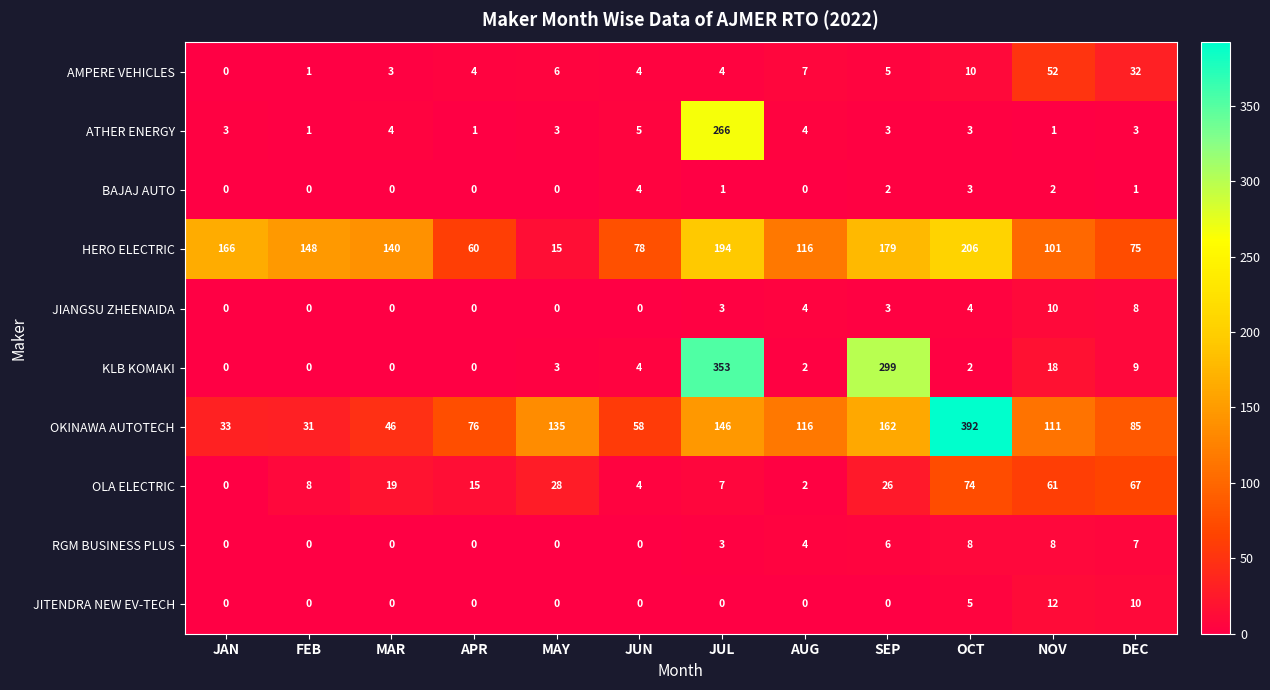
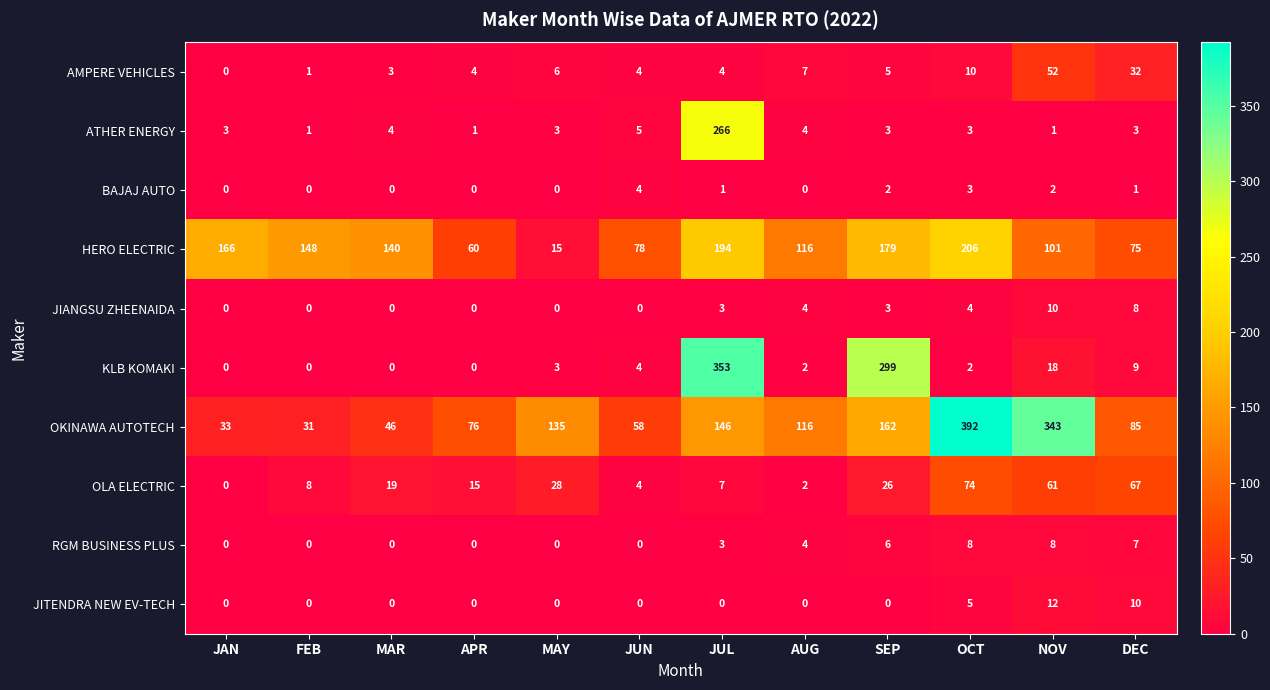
  {
    "AMPERE VEHICLES": {
      "JAN": 0,
      "FEB": 1,
      "MAR": 3,
      "APR": 4,
      "MAY": 6,
      "JUN": 4,
      "JUL": 4,
      "AUG": 7,
      "SEP": 5,
      "OCT": 10,
      "NOV": 52,
      "DEC": 32
    },
    "ATHER ENERGY": {
      "JAN": 3,
      "FEB": 1,
      "MAR": 4,
      "APR": 1,
      "MAY": 3,
      "JUN": 5,
      "JUL": 266,
      "AUG": 4,
      "SEP": 3,
      "OCT": 3,
      "NOV": 1,
      "DEC": 3
    },
    "BAJAJ AUTO": {
      "JAN": 0,
      "FEB": 0,
      "MAR": 0,
      "APR": 0,
      "MAY": 0,
      "JUN": 4,
      "JUL": 1,
      "AUG": 0,
      "SEP": 2,
      "OCT": 3,
      "NOV": 2,
      "DEC": 1
    },
    "HERO ELECTRIC": {
      "JAN": 166,
      "FEB": 148,
      "MAR": 140,
      "APR": 60,
      "MAY": 15,
      "JUN": 78,
      "JUL": 194,
      "AUG": 116,
      "SEP": 179,
      "OCT": 206,
      "NOV": 101,
      "DEC": 75
    },
    "JIANGSU ZHEENAIDA": {
      "JAN": 0,
      "FEB": 0,
      "MAR": 0,
      "APR": 0,
      "MAY": 0,
      "JUN": 0,
      "JUL": 3,
      "AUG": 4,
      "SEP": 3,
      "OCT": 4,
      "NOV": 10,
      "DEC": 8
    },
    "KLB KOMAKI": {
      "JAN": 0,
      "FEB": 0,
      "MAR": 0,
      "APR": 0,
      "MAY": 3,
      "JUN": 4,
      "JUL": 353,
      "AUG": 2,
      "SEP": 299,
      "OCT": 2,
      "NOV": 18,
      "DEC": 9
    },
    "OKINAWA AUTOTECH": {
      "JAN": 33,
      "FEB": 31,
      "MAR": 46,
      "APR": 76,
      "MAY": 135,
      "JUN": 58,
      "JUL": 146,
      "AUG": 116,
      "SEP": 162,
      "OCT": 392,
-     "NOV": 111,
+     "NOV": 343,
      "DEC": 85
    },
    "OLA ELECTRIC": {
      "JAN": 0,
      "FEB": 8,
      "MAR": 19,
      "APR": 15,
      "MAY": 28,
      "JUN": 4,
      "JUL": 7,
      "AUG": 2,
      "SEP": 26,
      "OCT": 74,
      "NOV": 61,
      "DEC": 67
    },
    "RGM BUSINESS PLUS": {
      "JAN": 0,
      "FEB": 0,
      "MAR": 0,
      "APR": 0,
      "MAY": 0,
      "JUN": 0,
      "JUL": 3,
      "AUG": 4,
      "SEP": 6,
      "OCT": 8,
      "NOV": 8,
      "DEC": 7
    },
    "JITENDRA NEW EV-TECH": {
      "JAN": 0,
      "FEB": 0,
      "MAR": 0,
      "APR": 0,
      "MAY": 0,
      "JUN": 0,
      "JUL": 0,
      "AUG": 0,
      "SEP": 0,
      "OCT": 5,
      "NOV": 12,
      "DEC": 10
    }
  }
